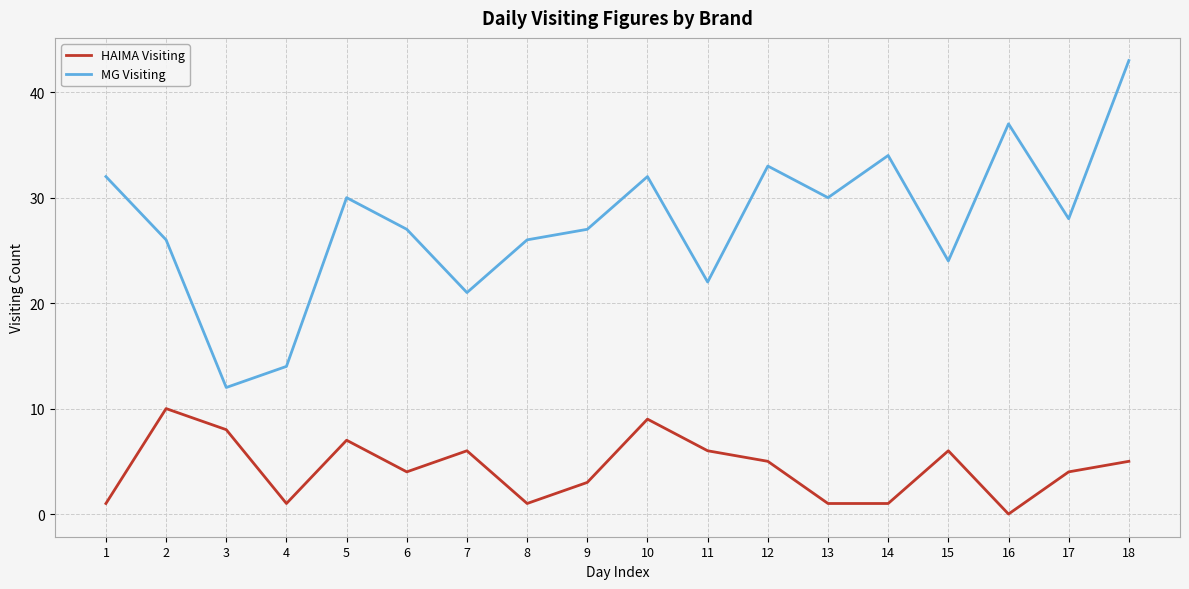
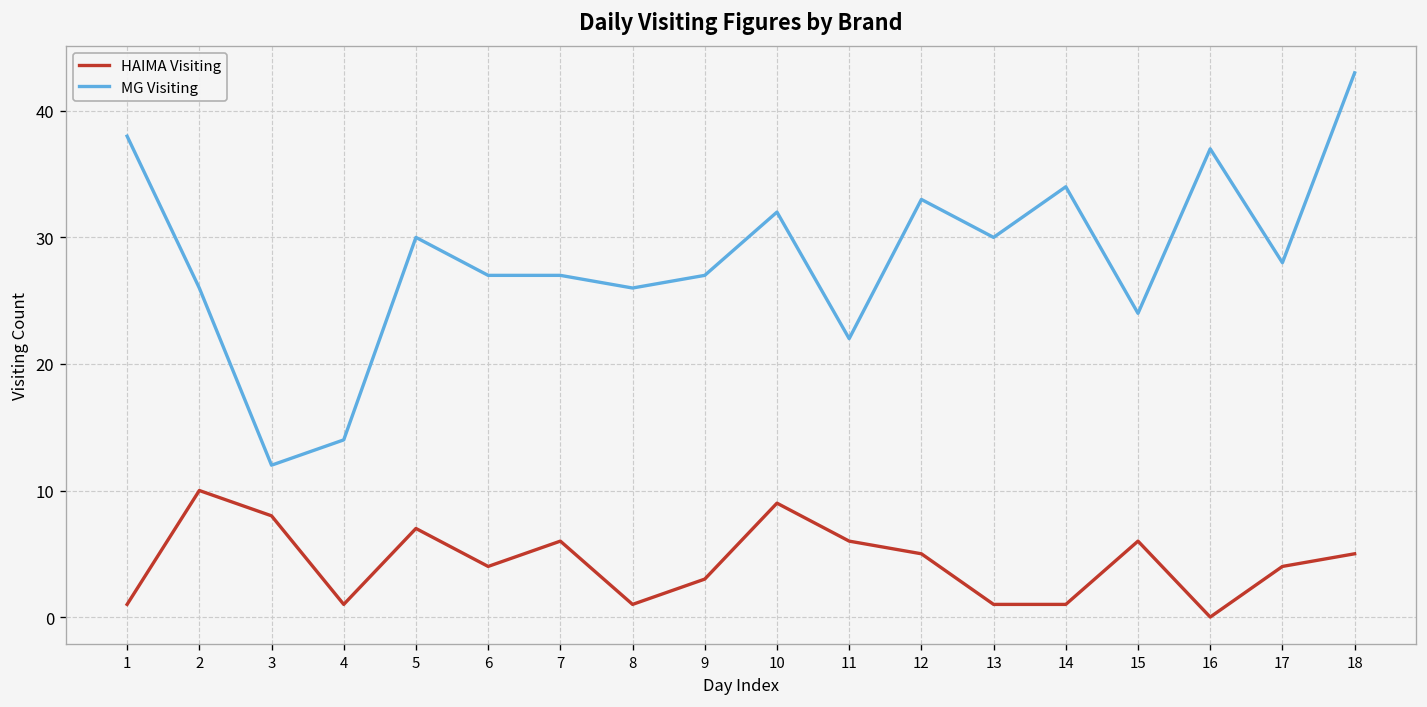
  {
    "HAIMA Visiting": {
      "1": 1,
      "2": 10,
      "3": 8,
      "4": 1,
      "5": 7,
      "6": 4,
      "7": 6,
      "8": 1,
      "9": 3,
      "10": 9,
      "11": 6,
      "12": 5,
      "13": 1,
      "14": 1,
      "15": 6,
      "16": 0,
      "17": 4,
      "18": 5
    },
    "MG Visiting": {
-     "1": 32,
+     "1": 38,
      "2": 26,
      "3": 12,
      "4": 14,
      "5": 30,
      "6": 27,
-     "7": 21,
+     "7": 27,
      "8": 26,
      "9": 27,
      "10": 32,
      "11": 22,
      "12": 33,
      "13": 30,
      "14": 34,
      "15": 24,
      "16": 37,
      "17": 28,
      "18": 43
    }
  }
